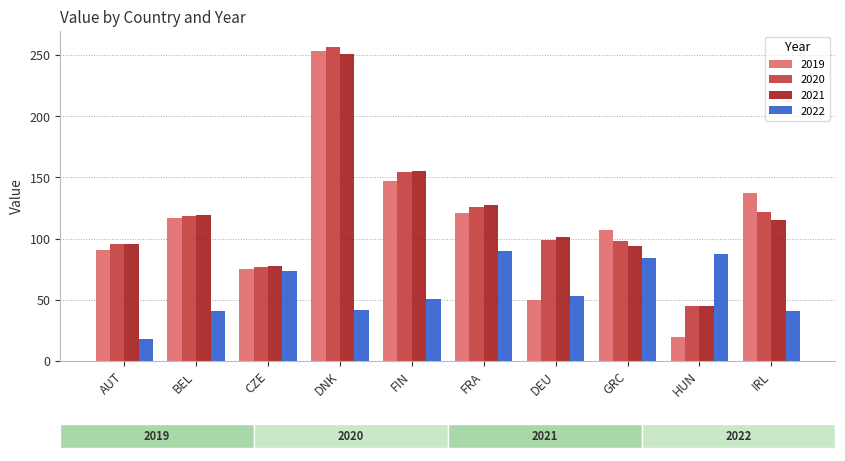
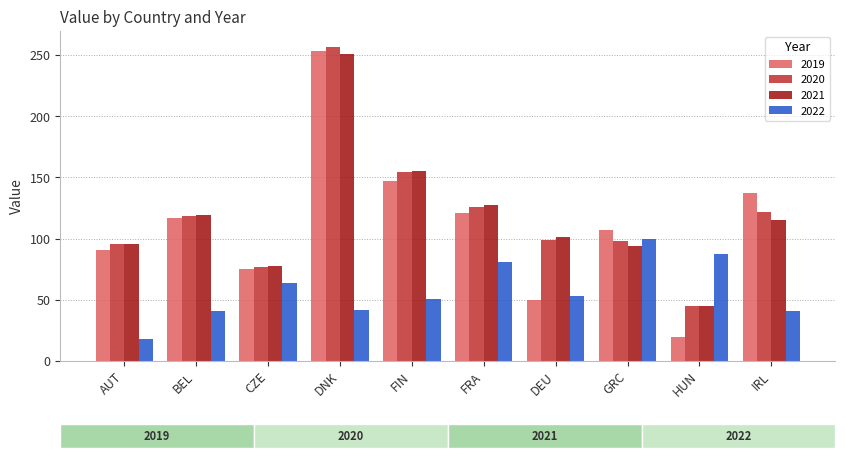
  {
    "Value by Country and Year": {
      "2019": {
        "AUT": 91,
        "BEL": 116,
        "CZE": 75,
        "DNK": 253,
        "FIN": 147,
        "FRA": 121,
        "DEU": 50,
        "GRC": 107,
        "HUN": 19,
        "IRL": 137
      },
      "2022": {
        "AUT": 18,
        "BEL": 41,
-       "CZE": 73,
+       "CZE": 63,
        "DNK": 42,
        "FIN": 51,
-       "FRA": 90,
+       "FRA": 81,
        "DEU": 53,
-       "GRC": 84,
+       "GRC": 99,
        "HUN": 88,
        "IRL": 41
      }
    }
  }
